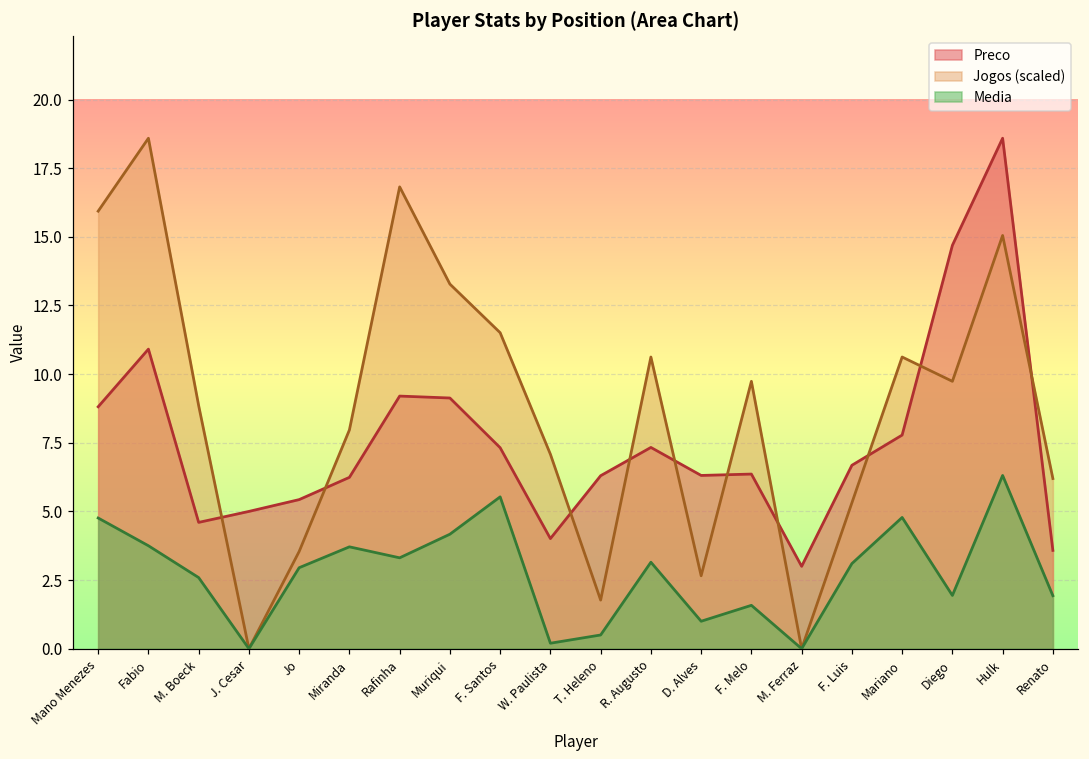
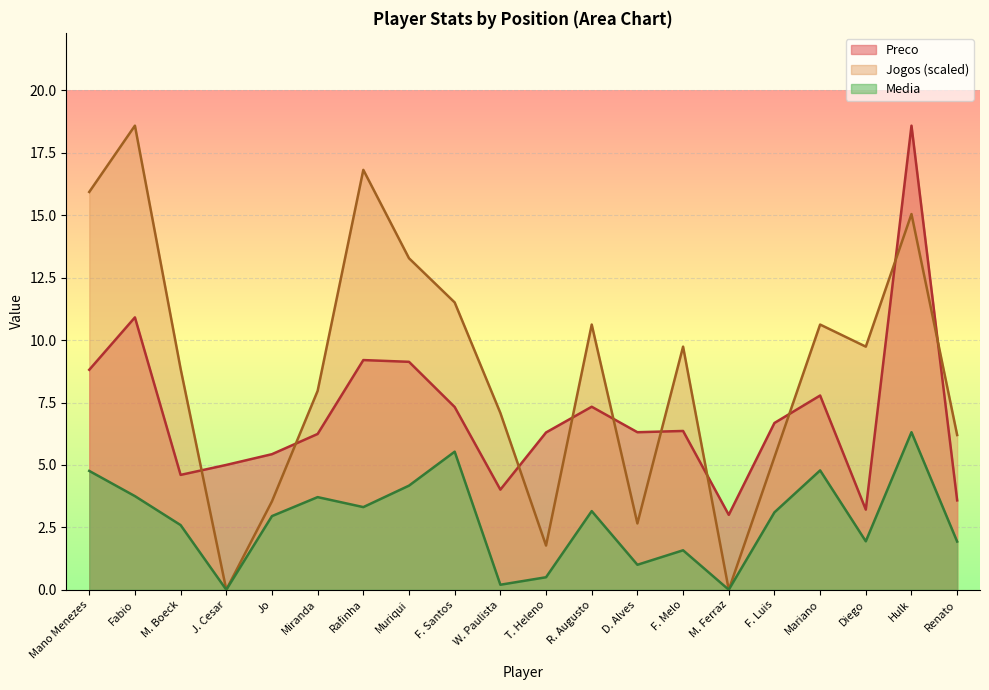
  {
    "Preco": {
      "Mano Menezes": 8.8,
      "Fabio": 10.9,
      "M. Boeck": 4.6,
      "J. Cesar": 5.0,
      "Jo": 5.4,
      "Miranda": 6.2,
      "Rafinha": 9.2,
      "Muriqui": 9.1,
      "F. Santos": 7.3,
      "W. Paulista": 4.0,
      "T. Heleno": 6.3,
      "R. Augusto": 7.3,
      "D. Alves": 6.3,
      "F. Melo": 6.4,
      "M. Ferraz": 3.0,
      "F. Luis": 6.7,
      "Mariano": 7.8,
-     "Diego": 14.7,
+     "Diego": 3.2,
      "Hulk": 18.6,
      "Renato": 3.6
    },
    "Jogos (scaled)": {
      "Mano Menezes": 15.9,
      "Fabio": 18.6,
      "M. Boeck": 8.9,
      "Jo": 3.5,
      "Miranda": 8.0,
      "Rafinha": 16.8,
      "Muriqui": 13.3,
      "F. Santos": 11.5,
      "W. Paulista": 7.1,
      "T. Heleno": 1.8,
      "R. Augusto": 10.6,
      "D. Alves": 2.7,
      "F. Melo": 9.7,
      "F. Luis": 5.3,
      "Mariano": 10.6,
      "Diego": 9.7,
      "Hulk": 15.0,
      "Renato": 6.2
    },
    "Media": {
      "Mano Menezes": 4.8,
      "Fabio": 3.8,
      "M. Boeck": 2.6,
      "Jo": 3.0,
      "Miranda": 3.7,
      "Rafinha": 3.3,
      "Muriqui": 4.2,
      "F. Santos": 5.5,
      "W. Paulista": 0.2,
      "T. Heleno": 0.5,
      "R. Augusto": 3.2,
      "D. Alves": 1.0,
      "F. Melo": 1.6,
      "F. Luis": 3.1,
      "Mariano": 4.8,
      "Diego": 1.9,
      "Hulk": 6.3,
      "Renato": 1.9
    }
  }
